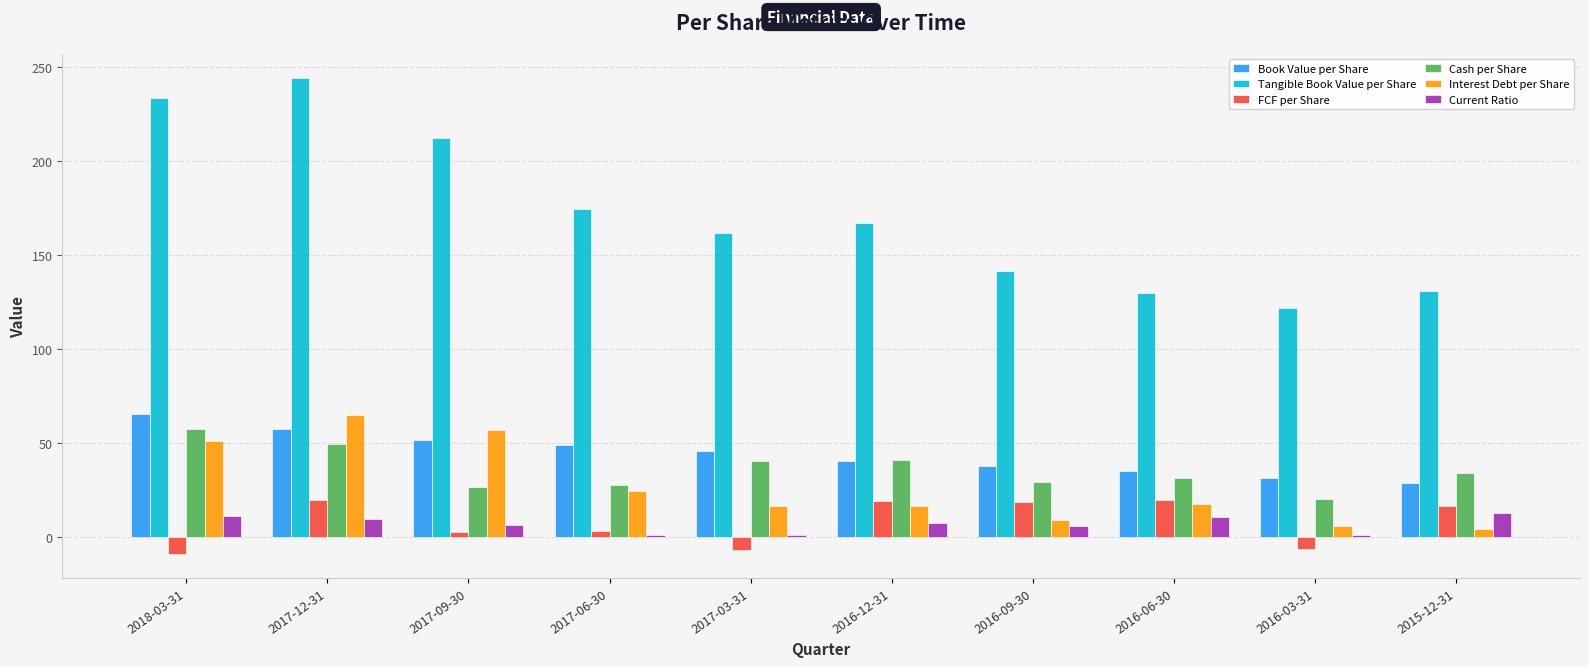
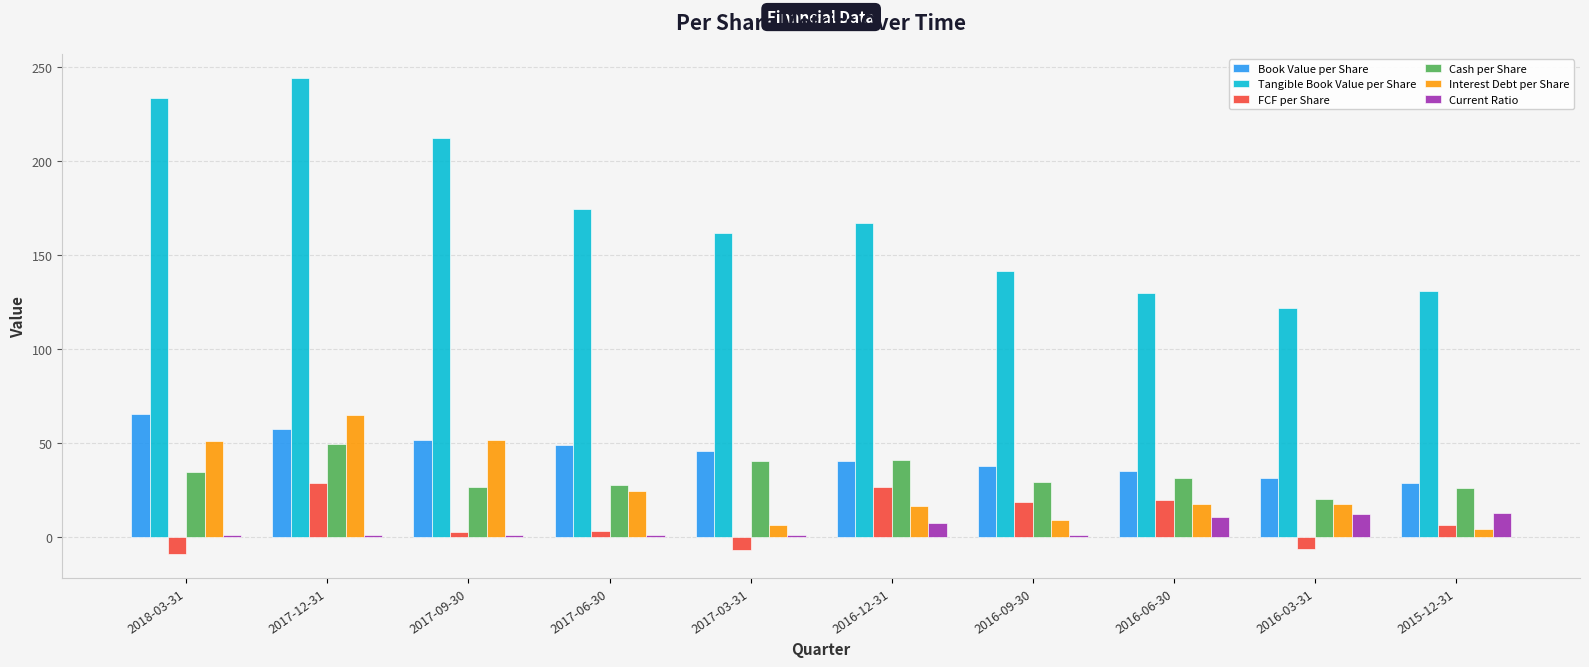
  {
    "FCF per Share": {
      "2018-03-31": -9,
-     "2017-12-31": 19,
+     "2017-12-31": 29,
      "2017-09-30": 2,
      "2017-06-30": 3,
      "2017-03-31": -7,
-     "2016-12-31": 19,
+     "2016-12-31": 27,
      "2016-09-30": 19,
      "2016-06-30": 20,
      "2016-03-31": -7,
-     "2015-12-31": 16
+     "2015-12-31": 6
    },
    "Cash per Share": {
-     "2018-03-31": 57,
+     "2018-03-31": 34,
      "2017-12-31": 49,
      "2017-09-30": 27,
      "2017-06-30": 28,
      "2017-03-31": 40,
      "2016-12-31": 41,
      "2016-09-30": 29,
      "2016-06-30": 31,
      "2016-03-31": 20,
-     "2015-12-31": 34
+     "2015-12-31": 26
    },
    "Interest Debt per Share": {
      "2018-03-31": 51,
      "2017-12-31": 64,
-     "2017-09-30": 57,
+     "2017-09-30": 51,
      "2017-06-30": 24,
-     "2017-03-31": 16,
+     "2017-03-31": 6,
      "2016-12-31": 16,
      "2016-09-30": 9,
      "2016-06-30": 17,
-     "2016-03-31": 6,
+     "2016-03-31": 17,
      "2015-12-31": 4
    },
    "Current Ratio": {
-     "2018-03-31": 11,
-     "2017-12-31": 10,
-     "2017-09-30": 6,
+     "2018-03-31": 1,
+     "2017-12-31": 1,
+     "2017-09-30": 1,
      "2016-12-31": 7,
-     "2016-09-30": 6,
+     "2016-09-30": 1,
      "2016-06-30": 11,
-     "2016-03-31": 1,
+     "2016-03-31": 12,
      "2015-12-31": 13
    }
  }
